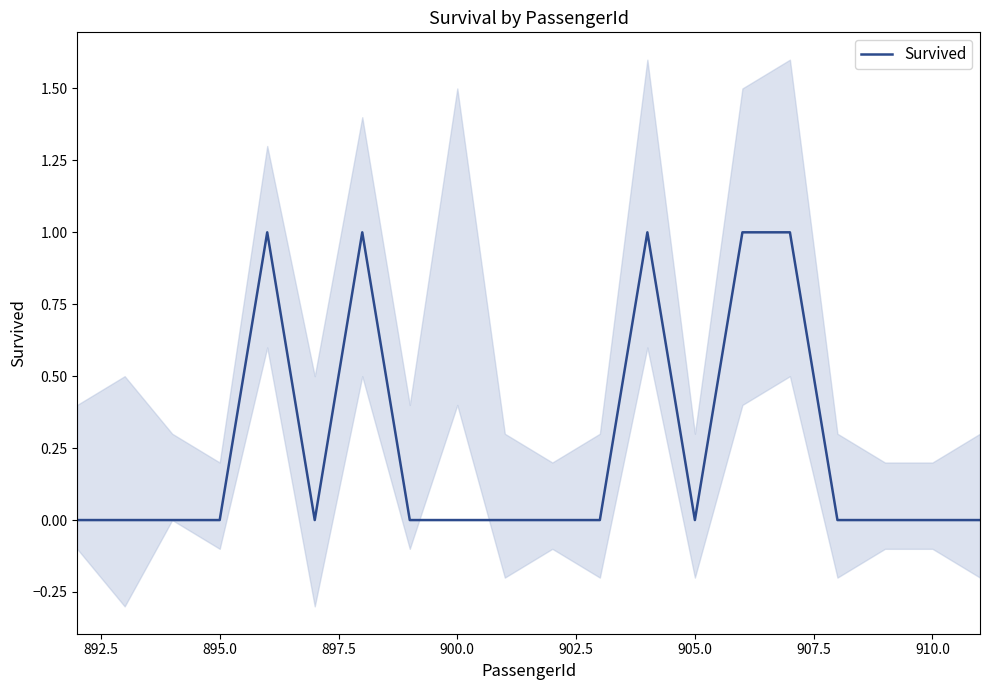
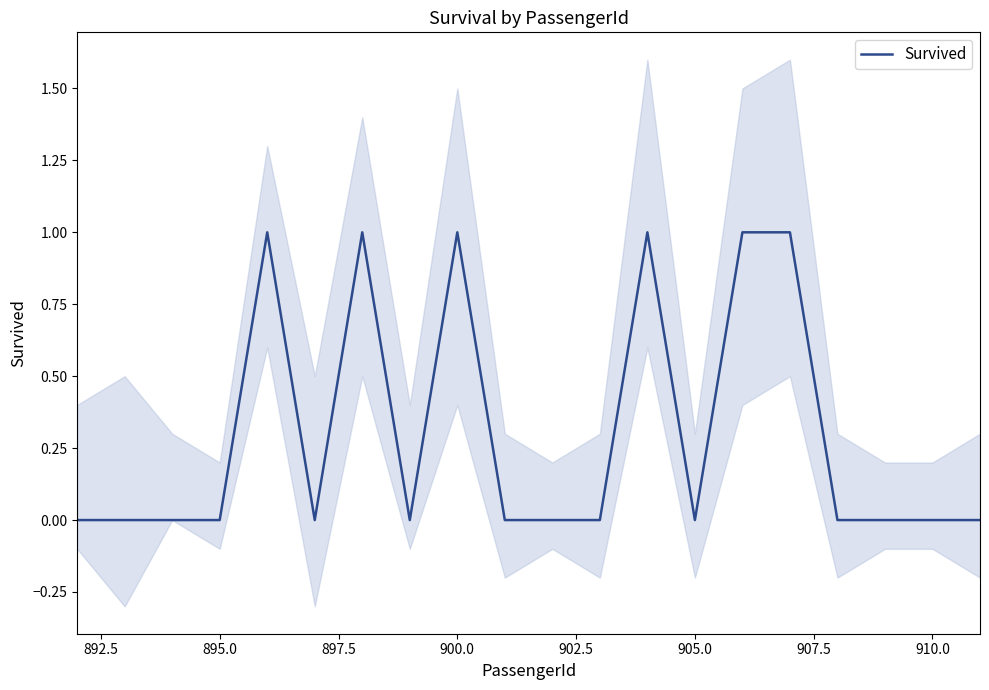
  {
    "Survived": {
      "895.0": 0,
-     "900.0": 0,
+     "900.0": 1,
      "905.0": 0,
      "910.0": 0
    }
  }
